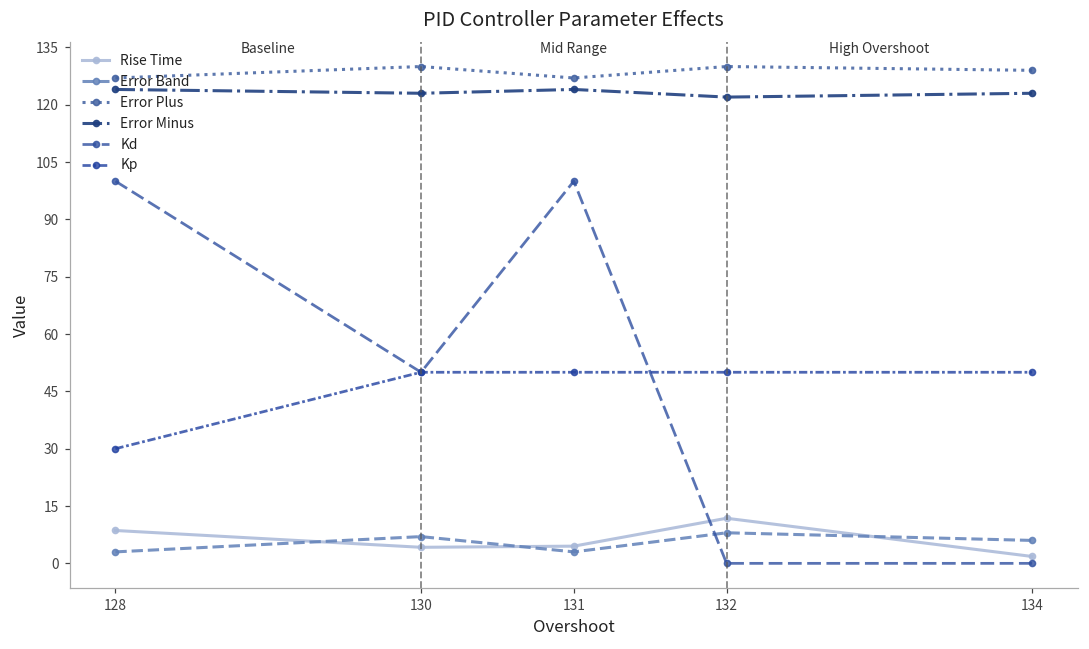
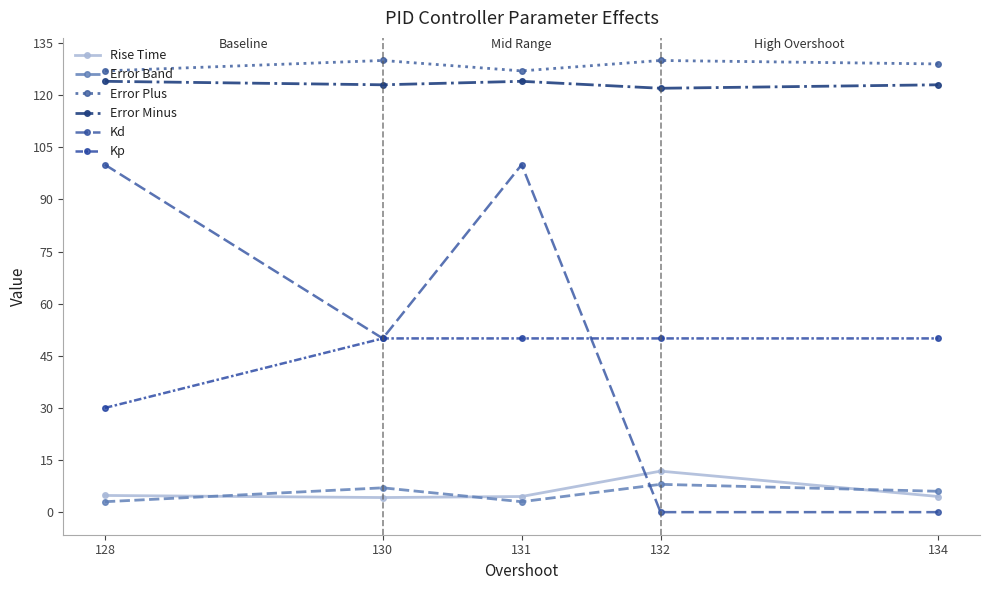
  {
    "Rise Time": {
-     "128": 9,
+     "128": 5,
      "130": 4,
      "131": 5,
      "132": 12,
-     "134": 2
+     "134": 5
    }
  }
